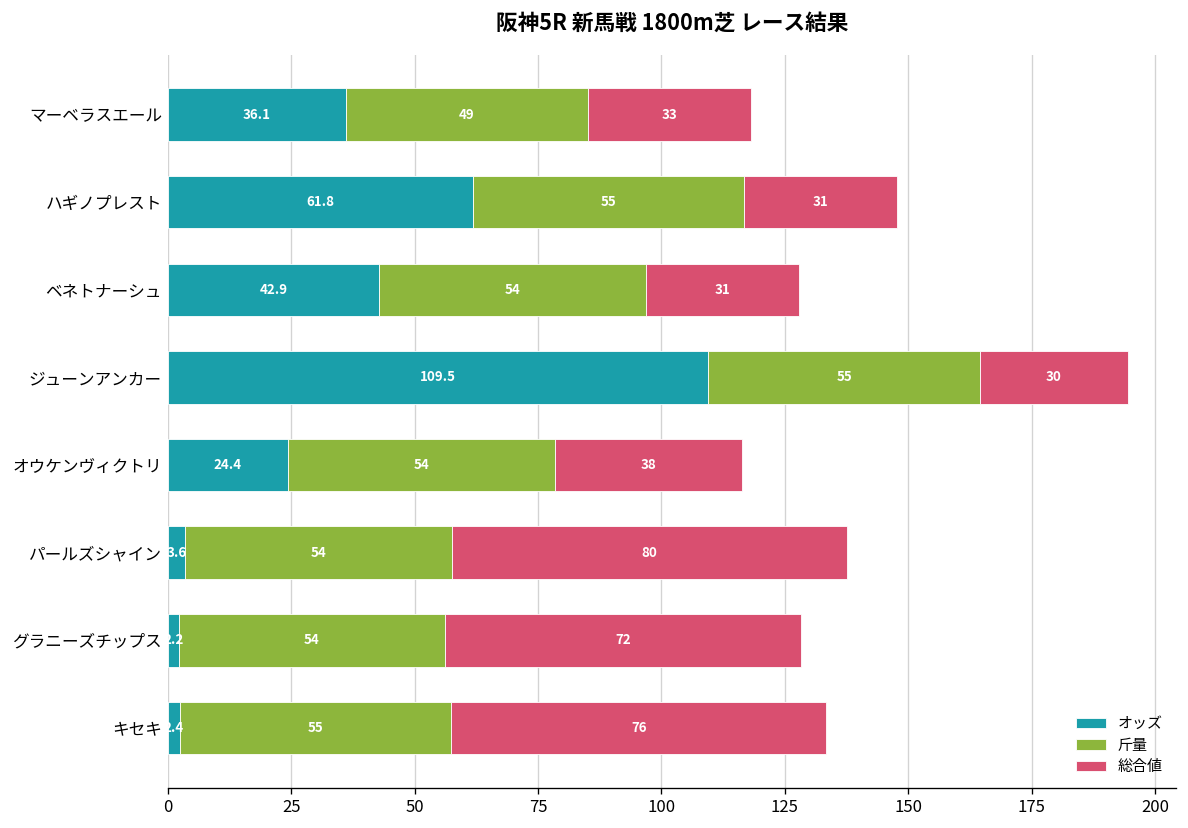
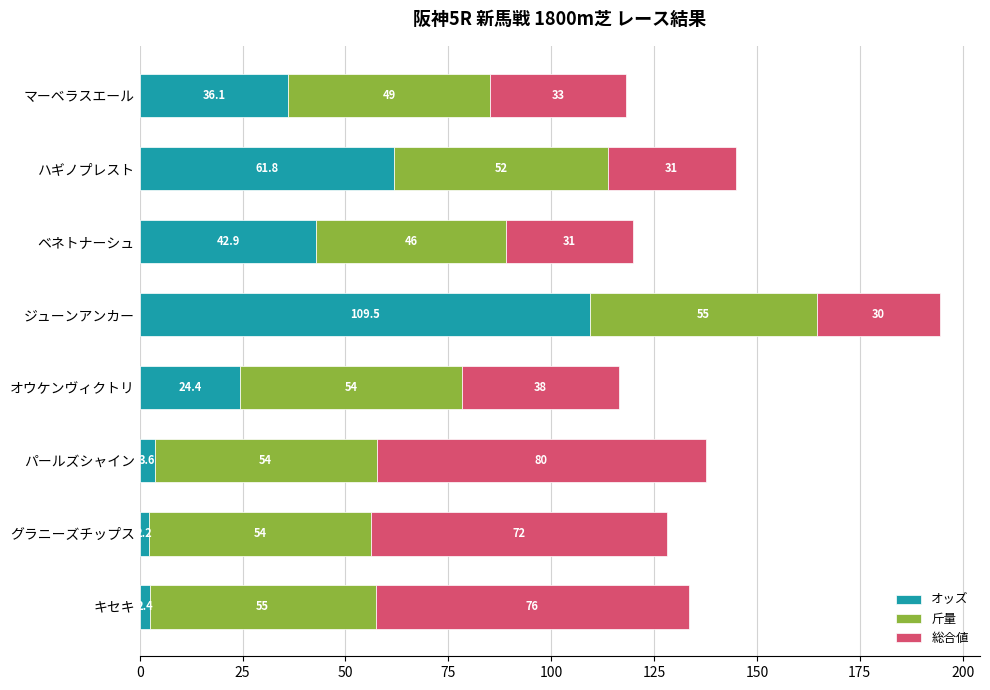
  {
    "オッズ": {
      "マーベラスエール": 36.1,
      "ハギノプレスト": 61.8,
      "ベネトナーシュ": 42.9,
      "ジューンアンカー": 109.5,
      "オウケンヴィクトリ": 24.4,
      "パールズシャイン": 3.6,
      "グラニーズチップス": 2.2,
      "キセキ": 2.4
    },
    "斤量": {
      "マーベラスエール": 49,
-     "ハギノプレスト": 55,
-     "ベネトナーシュ": 54,
+     "ハギノプレスト": 52,
+     "ベネトナーシュ": 46,
      "ジューンアンカー": 55,
      "オウケンヴィクトリ": 54,
      "パールズシャイン": 54,
      "グラニーズチップス": 54,
      "キセキ": 55
    },
    "総合値": {
      "マーベラスエール": 33,
      "ハギノプレスト": 31,
      "ベネトナーシュ": 31,
      "ジューンアンカー": 30,
      "オウケンヴィクトリ": 38,
      "パールズシャイン": 80,
      "グラニーズチップス": 72,
      "キセキ": 76
    }
  }
